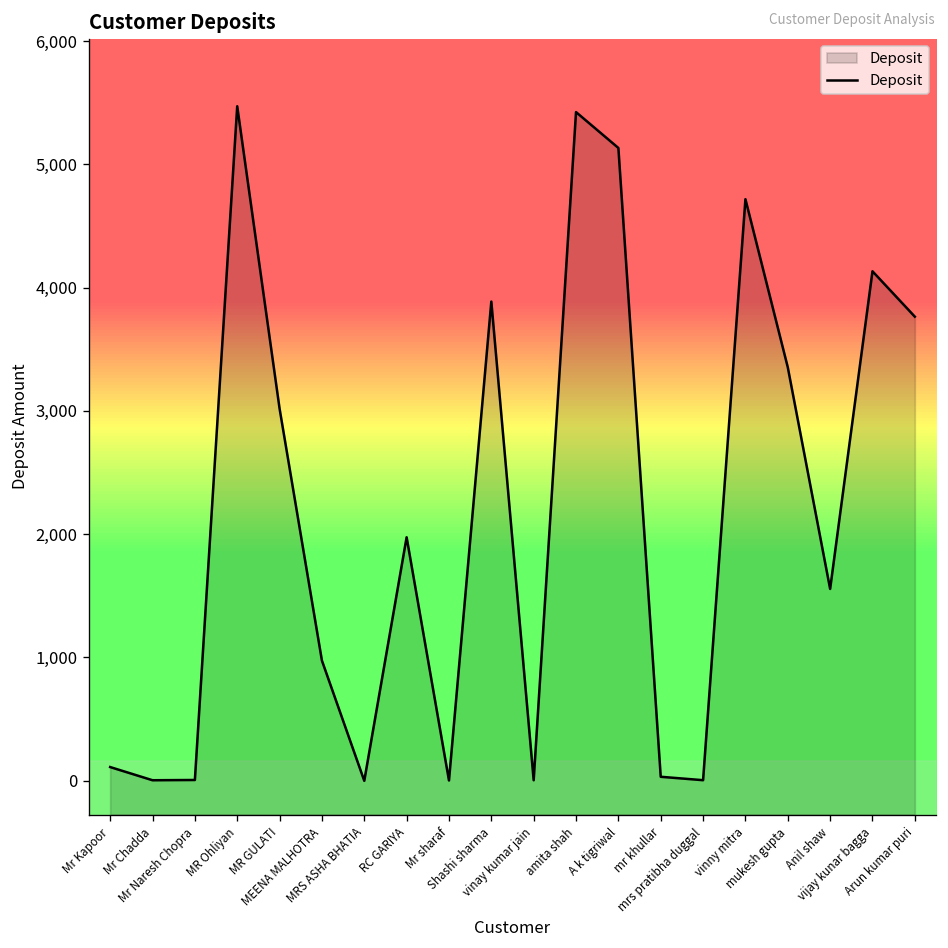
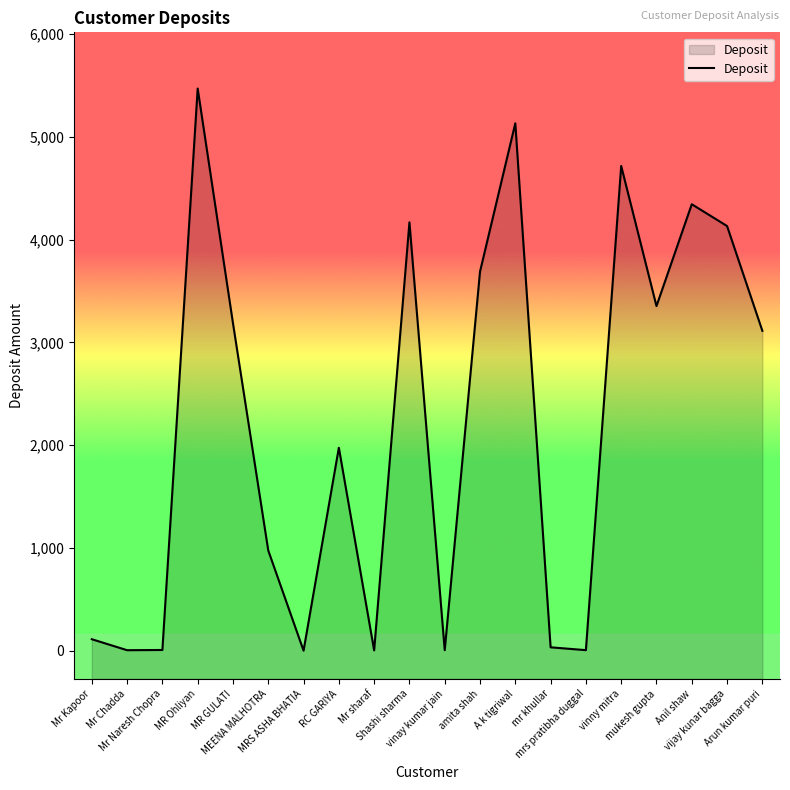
  {
    "MR Ohliyan": "5,470",
-   "MR GULATI": "3,020",
+   "MR GULATI": "3,190",
    "MEENA MALHOTRA": "970",
    "RC GARIYA": "1,970",
-   "Shashi sharma": "3,890",
-   "amita shah": "5,420",
+   "Shashi sharma": "4,170",
+   "amita shah": "3,690",
    "A k tigriwal": "5,130",
    "vinny mitra": "4,720",
    "mukesh gupta": "3,350",
-   "Anil shaw": "1,560",
+   "Anil shaw": "4,340",
    "vijay kunar bagga": "4,130",
-   "Arun kumar puri": "3,760"
+   "Arun kumar puri": "3,110"
  }
